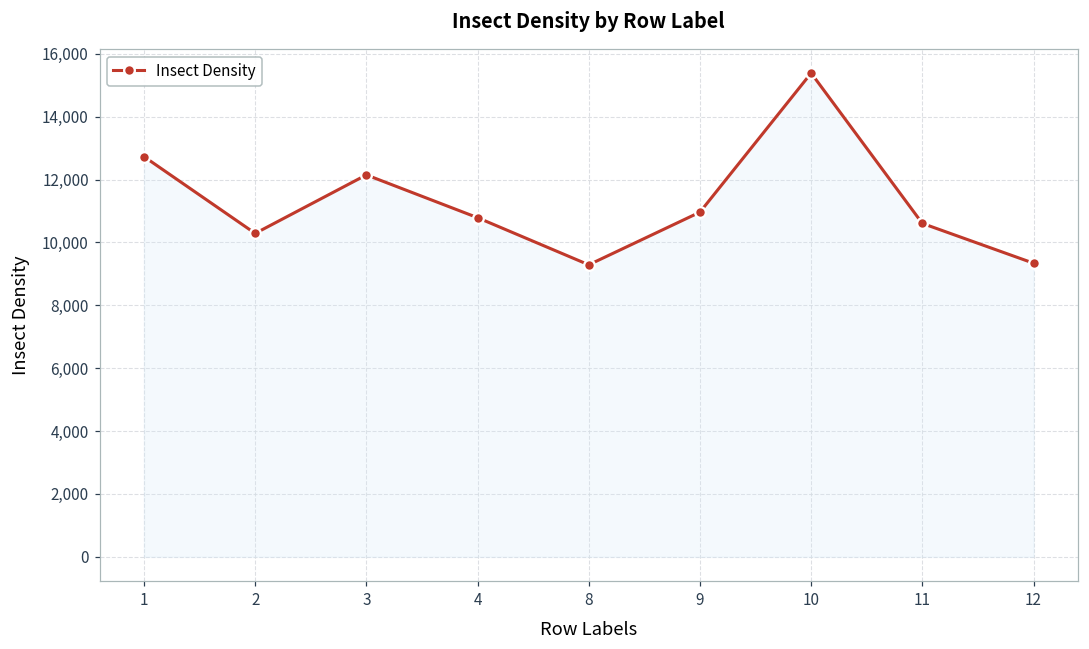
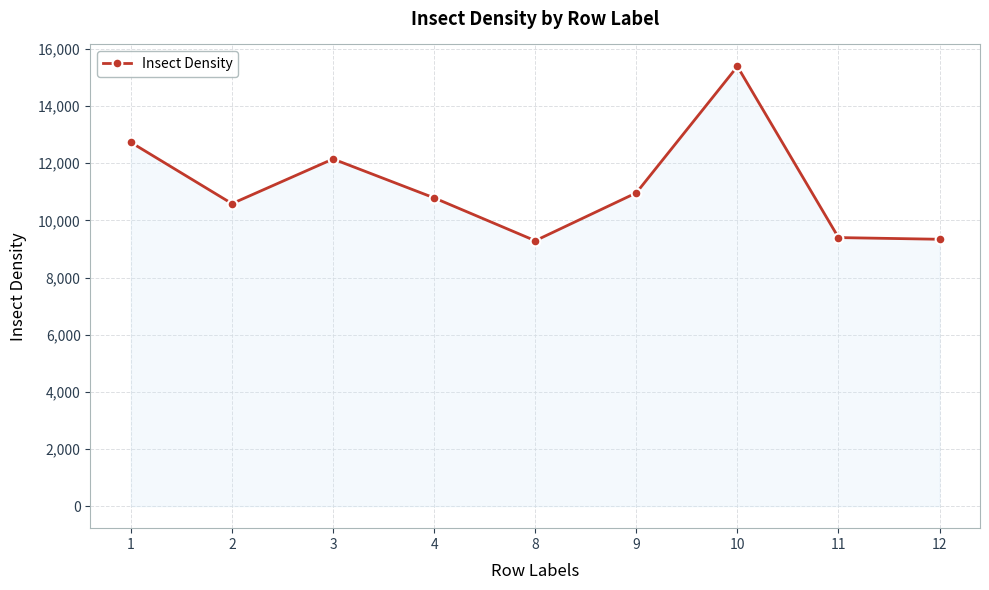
  {
    "1": "12,700",
-   "2": "10,300",
+   "2": "10,600",
    "3": "12,100",
    "4": "10,800",
    "8": "9,300",
    "9": "11,000",
    "10": "15,400",
-   "11": "10,600",
+   "11": "9,400",
    "12": "9,300"
  }
